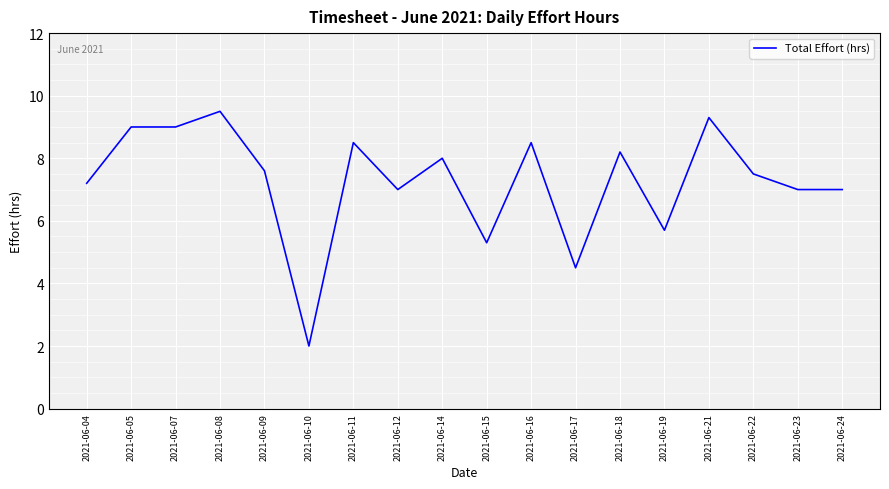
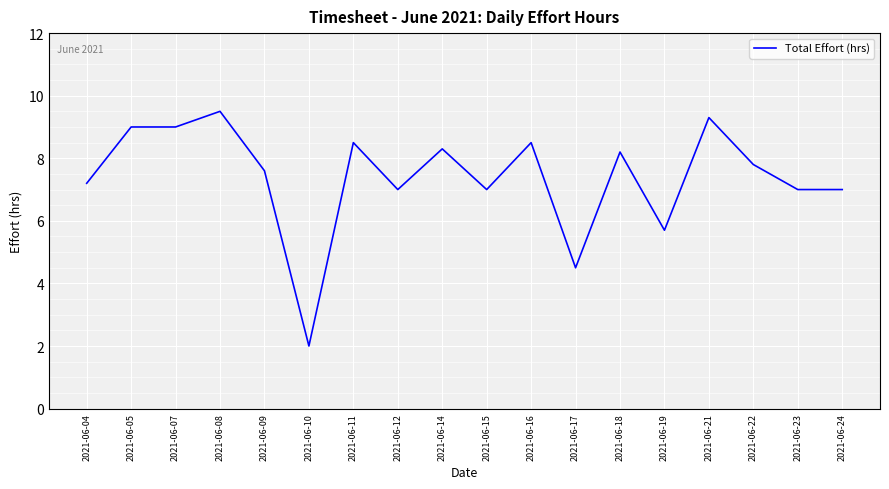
  {
    "2021-06-04": 7.2,
    "2021-06-05": 9.0,
    "2021-06-07": 9.0,
    "2021-06-08": 9.5,
    "2021-06-09": 7.6,
    "2021-06-10": 2.0,
    "2021-06-11": 8.5,
    "2021-06-12": 7.0,
-   "2021-06-14": 8.0,
-   "2021-06-15": 5.3,
+   "2021-06-14": 8.3,
+   "2021-06-15": 7.0,
    "2021-06-16": 8.5,
    "2021-06-17": 4.5,
    "2021-06-18": 8.2,
    "2021-06-19": 5.7,
    "2021-06-21": 9.3,
-   "2021-06-22": 7.5,
+   "2021-06-22": 7.8,
    "2021-06-23": 7.0,
    "2021-06-24": 7.0
  }
